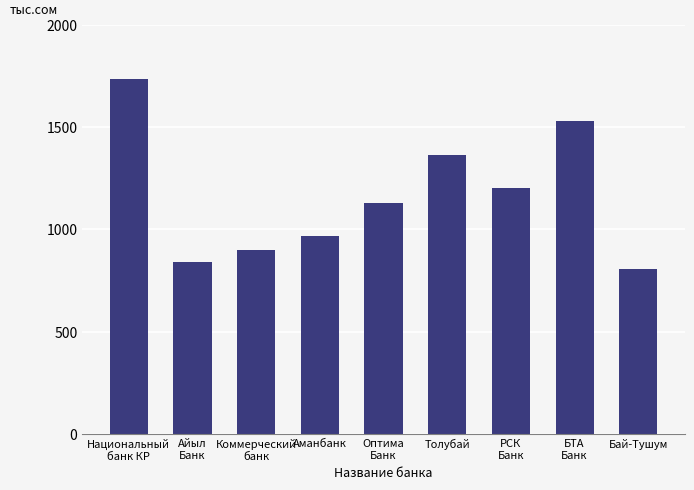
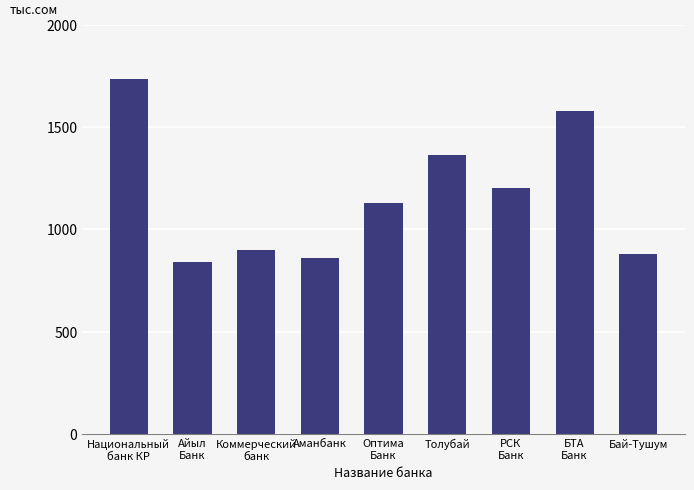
  {
    "Национальный банк КР": 1740,
    "Айыл Банк": 840,
    "Коммерческий банк": 900,
-   "Аманбанк": 970,
+   "Аманбанк": 860,
    "Оптима Банк": 1130,
    "Толубай": 1360,
    "РСК Банк": 1200,
-   "БТА Банк": 1530,
-   "Бай-Тушум": 810
+   "БТА Банк": 1580,
+   "Бай-Тушум": 880
  }
